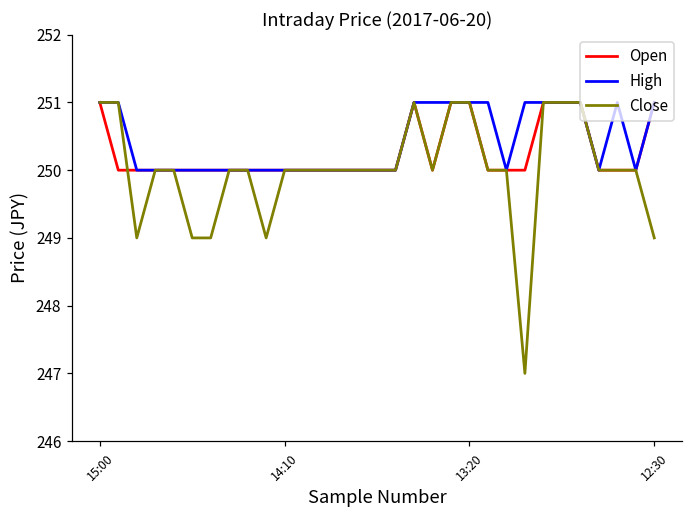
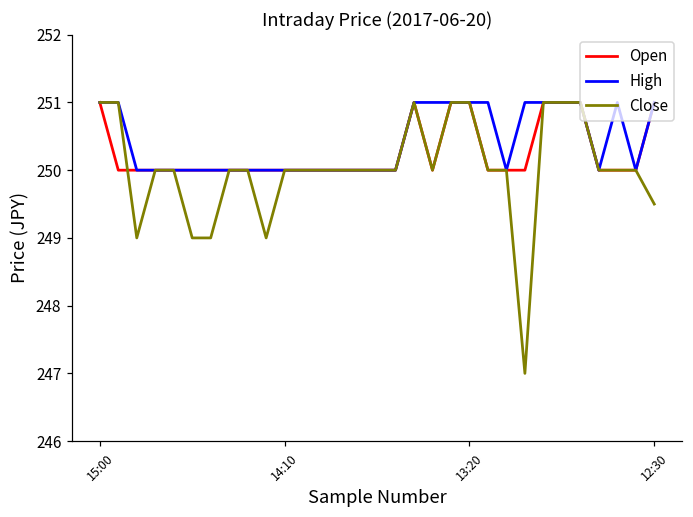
  {
    "Close": {
-     "12:30": 249.0
+     "12:30": 249.5
    }
  }
